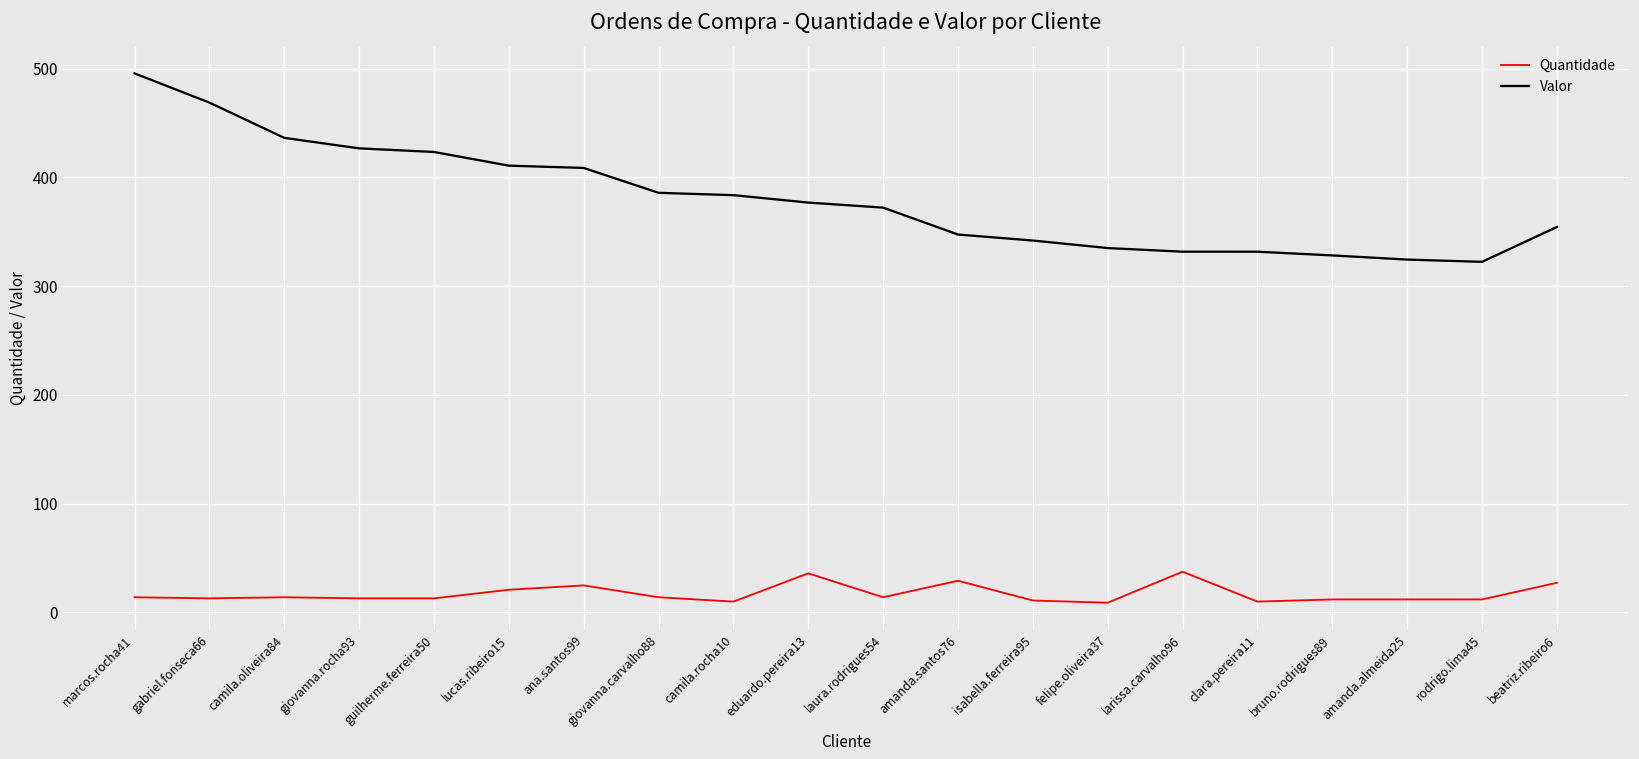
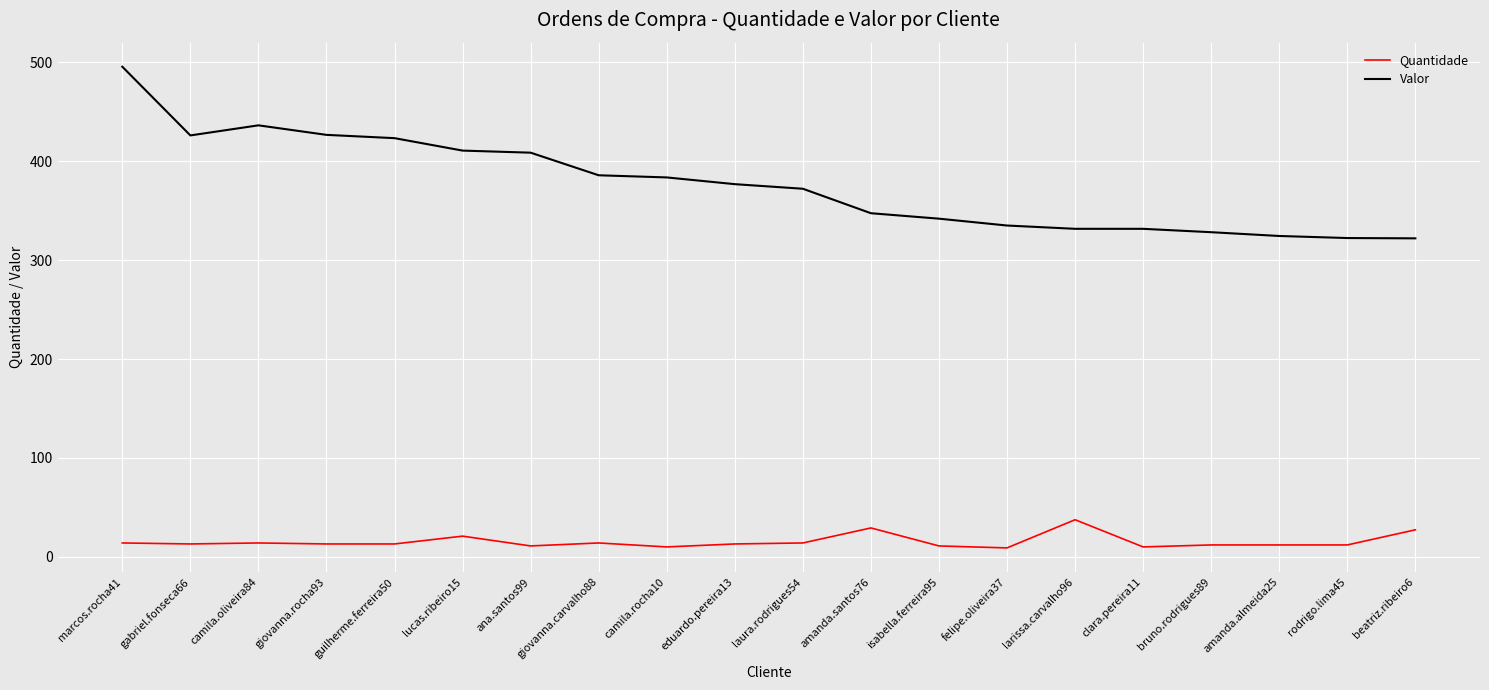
  {
    "Quantidade": {
      "marcos.rocha41": 10,
      "gabriel.fonseca66": 10,
      "camila.oliveira84": 10,
      "giovanna.rocha93": 10,
      "guilherme.ferreira50": 10,
      "lucas.ribeiro15": 20,
-     "ana.santos99": 20,
+     "ana.santos99": 10,
      "giovanna.carvalho88": 10,
      "camila.rocha10": 10,
-     "eduardo.pereira13": 40,
+     "eduardo.pereira13": 10,
      "laura.rodrigues54": 10,
      "amanda.santos76": 30,
      "isabella.ferreira95": 10,
      "felipe.oliveira37": 10,
      "larissa.carvalho96": 40,
      "clara.pereira11": 10,
      "bruno.rodrigues89": 10,
      "amanda.almeida25": 10,
      "rodrigo.lima45": 10,
      "beatriz.ribeiro6": 30
    },
    "Valor": {
      "marcos.rocha41": 500,
-     "gabriel.fonseca66": 470,
+     "gabriel.fonseca66": 430,
      "camila.oliveira84": 440,
      "giovanna.rocha93": 430,
      "guilherme.ferreira50": 420,
      "lucas.ribeiro15": 410,
      "ana.santos99": 410,
      "giovanna.carvalho88": 390,
      "camila.rocha10": 380,
      "eduardo.pereira13": 380,
      "laura.rodrigues54": 370,
      "amanda.santos76": 350,
      "isabella.ferreira95": 340,
      "felipe.oliveira37": 340,
      "larissa.carvalho96": 330,
      "clara.pereira11": 330,
      "bruno.rodrigues89": 330,
      "amanda.almeida25": 320,
      "rodrigo.lima45": 320,
-     "beatriz.ribeiro6": 350
+     "beatriz.ribeiro6": 320
    }
  }
